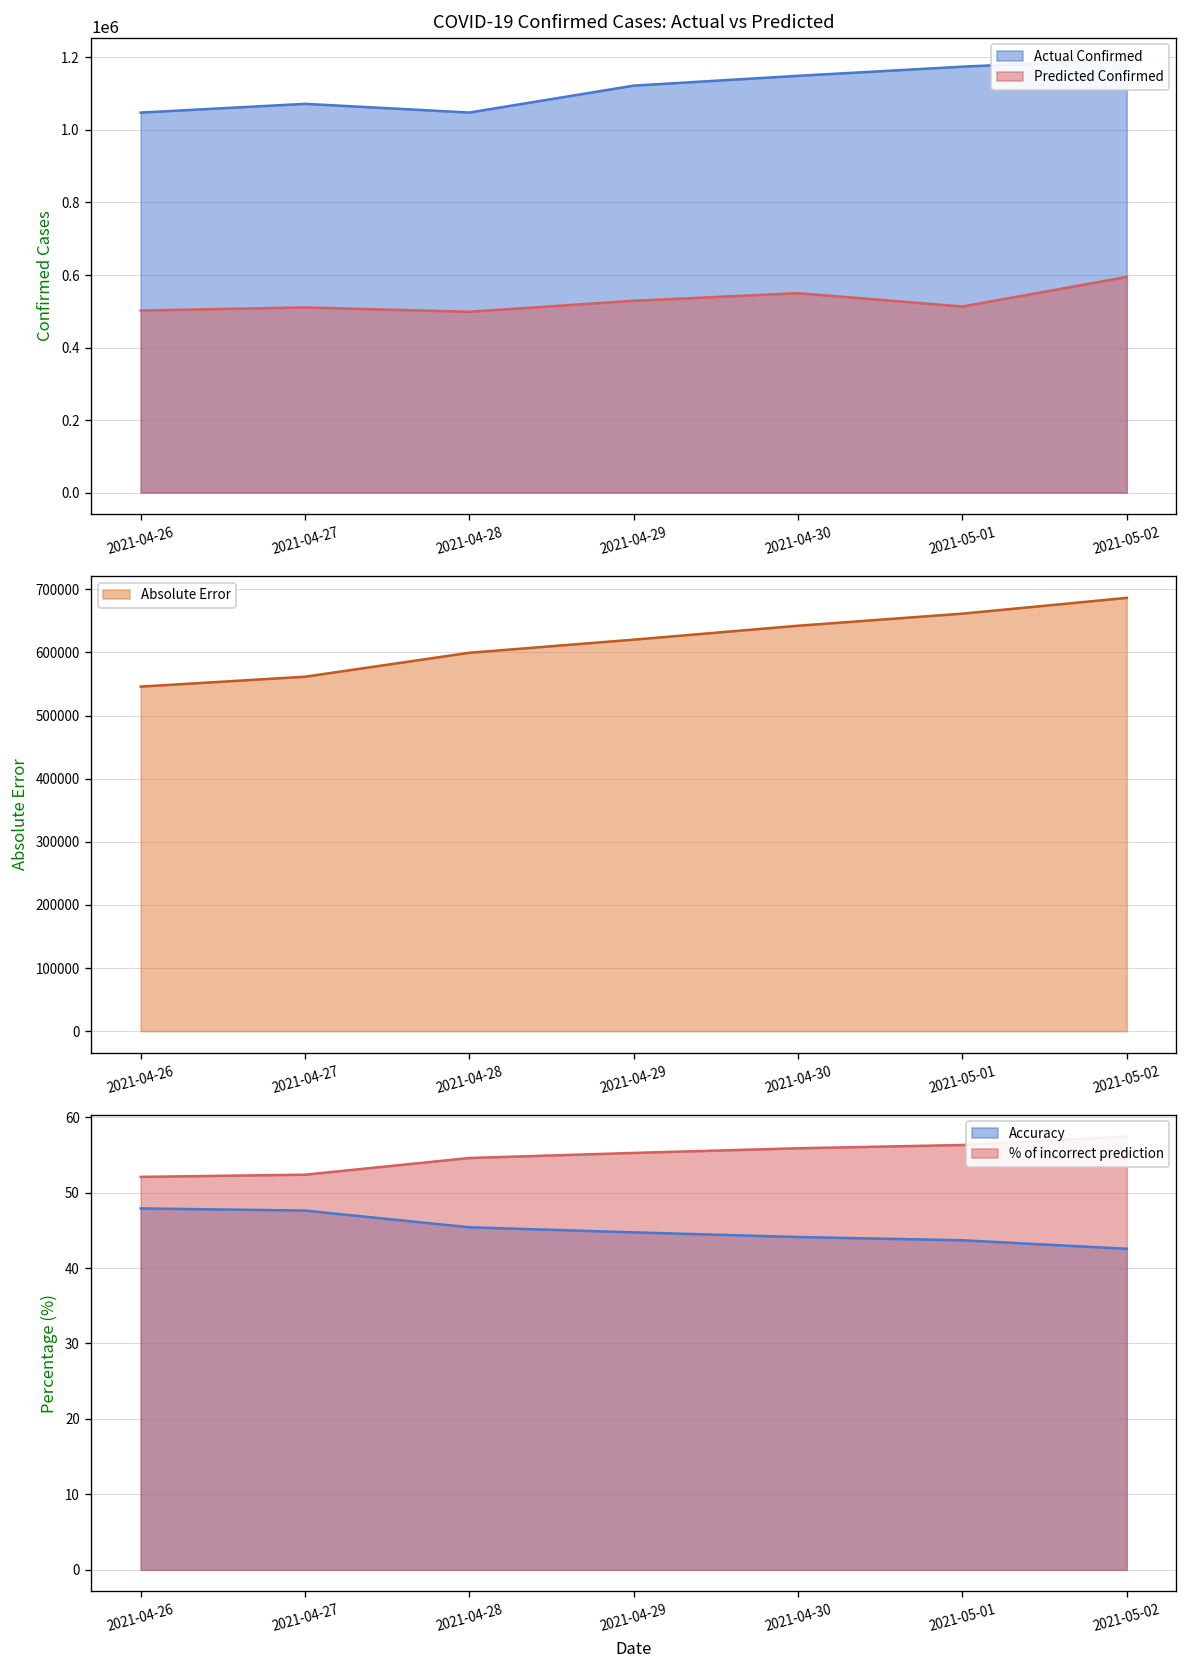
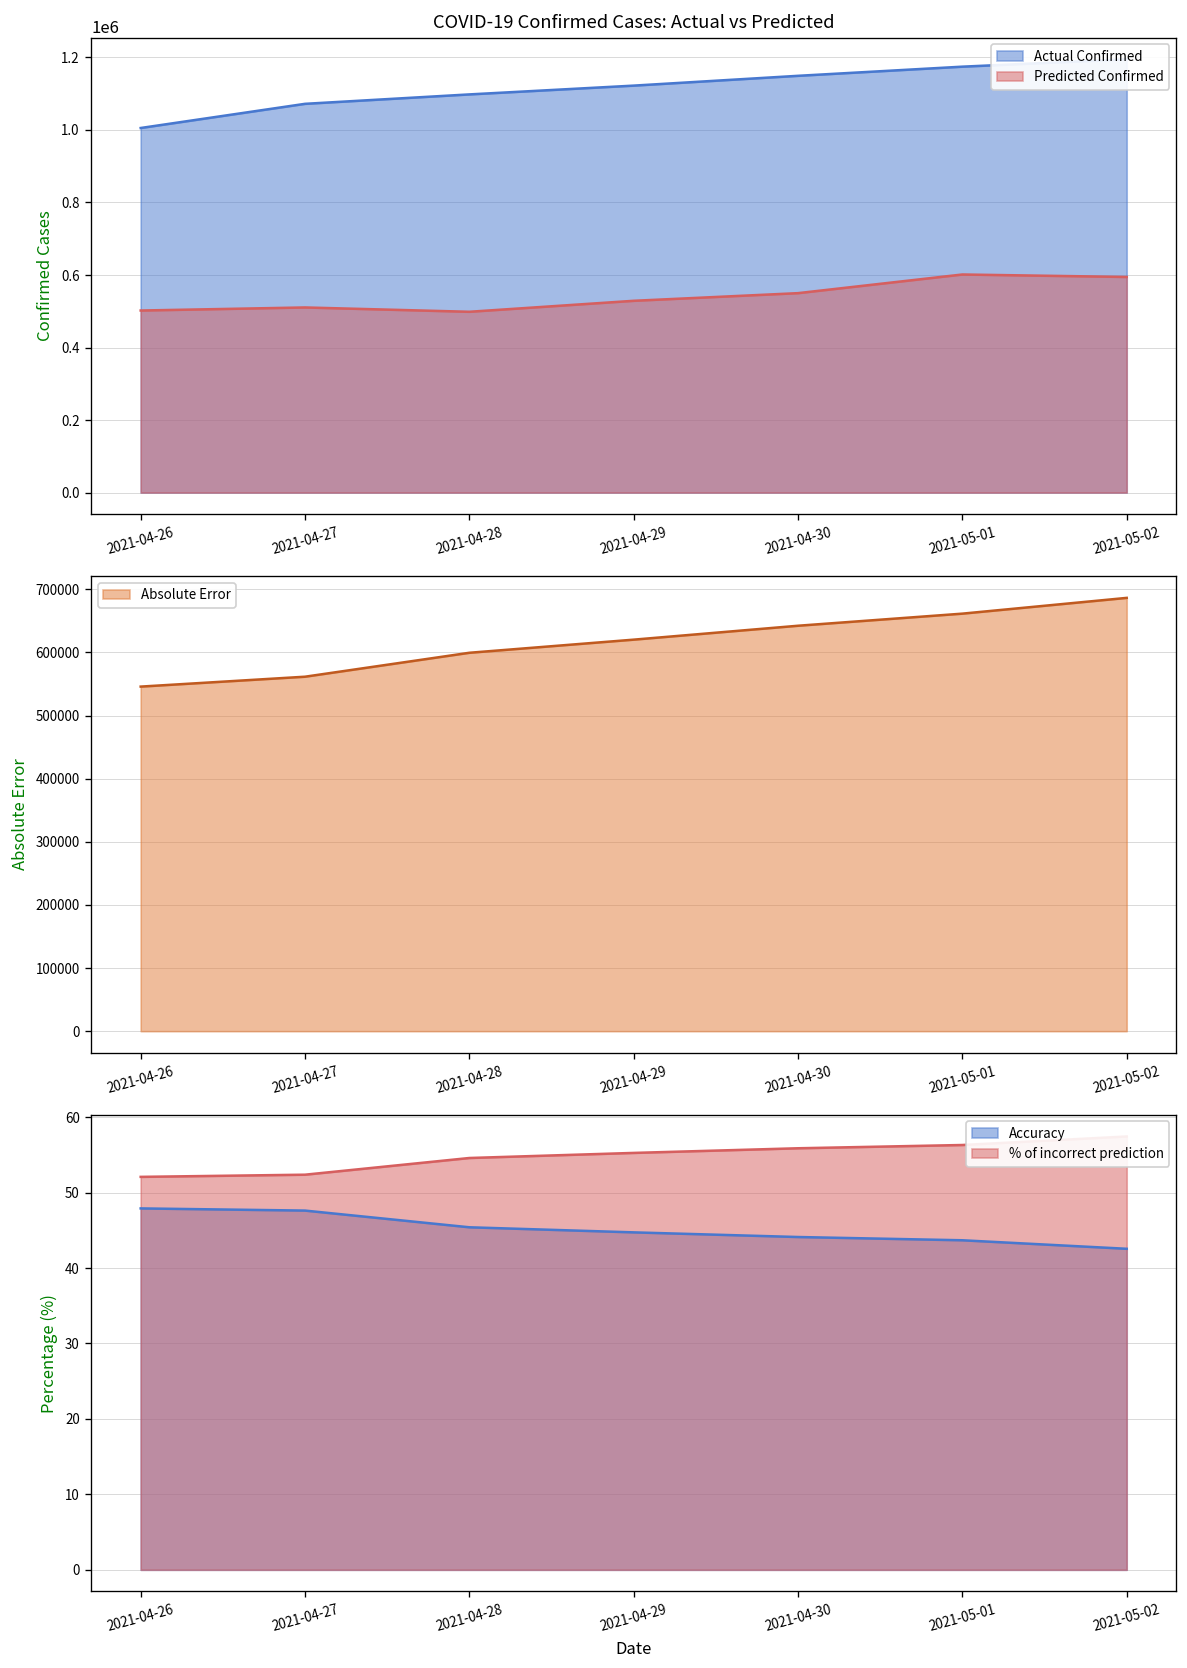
  {
    "COVID-19 Confirmed Cases: Actual vs Predicted": {
      "Actual Confirmed": {
-       "2021-04-26": 1050000,
+       "2021-04-26": 1010000,
        "2021-04-27": 1070000,
-       "2021-04-28": 1050000,
+       "2021-04-28": 1100000,
        "2021-04-29": 1120000,
        "2021-04-30": 1150000,
        "2021-05-01": 1170000
      },
      "Predicted Confirmed": {
        "2021-04-26": 500000,
        "2021-04-27": 510000,
        "2021-04-28": 500000,
        "2021-04-29": 530000,
        "2021-04-30": 550000,
-       "2021-05-01": 510000,
+       "2021-05-01": 600000,
        "2021-05-02": 590000
      }
    }
  }
